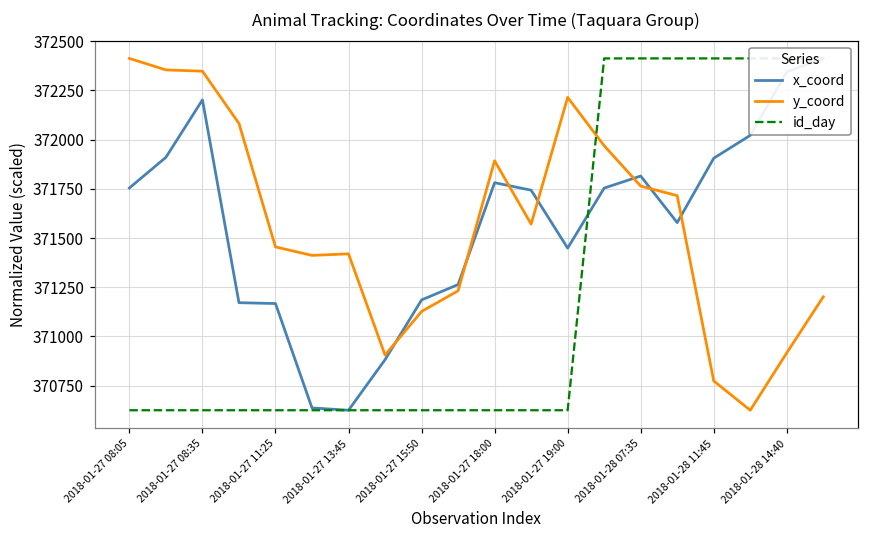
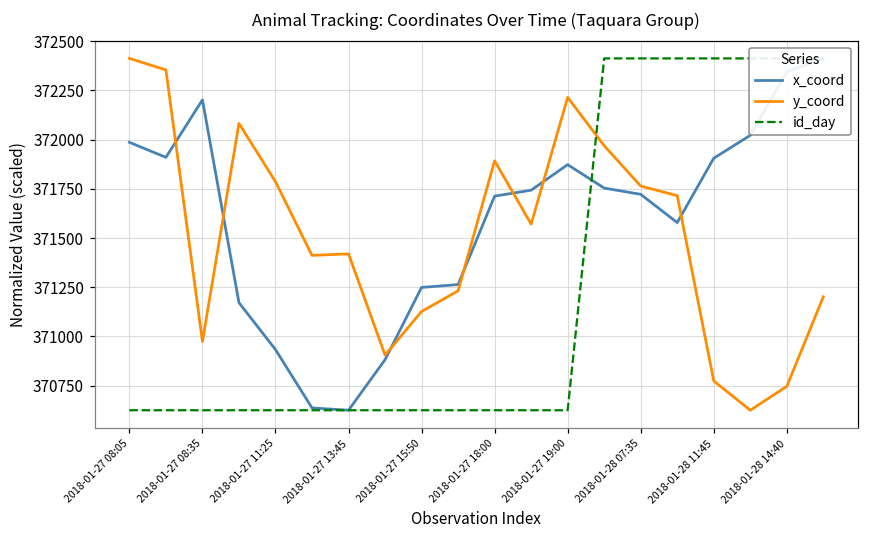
  {
    "x_coord": {
-     "2018-01-27 08:05": 371750,
+     "2018-01-27 08:05": 371990,
      "2018-01-27 08:35": 372200,
-     "2018-01-27 11:25": 371170,
-     "2018-01-27 15:50": 371190,
-     "2018-01-27 18:00": 371780,
-     "2018-01-27 19:00": 371450,
-     "2018-01-28 07:35": 371820,
+     "2018-01-27 11:25": 370930,
+     "2018-01-27 15:50": 371250,
+     "2018-01-27 18:00": 371710,
+     "2018-01-27 19:00": 371870,
+     "2018-01-28 07:35": 371720,
      "2018-01-28 11:45": 371910
    },
    "y_coord": {
      "2018-01-27 08:05": 372410,
-     "2018-01-27 08:35": 372350,
-     "2018-01-27 11:25": 371460,
+     "2018-01-27 08:35": 370970,
+     "2018-01-27 11:25": 371790,
      "2018-01-27 13:45": 371420,
      "2018-01-27 15:50": 371130,
      "2018-01-27 18:00": 371890,
      "2018-01-27 19:00": 372210,
      "2018-01-28 07:35": 371760,
      "2018-01-28 11:45": 370770,
-     "2018-01-28 14:40": 370920
+     "2018-01-28 14:40": 370750
    },
    "id_day": {
      "2018-01-27 08:05": 370630,
      "2018-01-27 08:35": 370630,
      "2018-01-27 11:25": 370630,
      "2018-01-27 15:50": 370630,
      "2018-01-27 18:00": 370630,
      "2018-01-27 19:00": 370630,
      "2018-01-28 07:35": 372410,
      "2018-01-28 11:45": 372410
    }
  }
